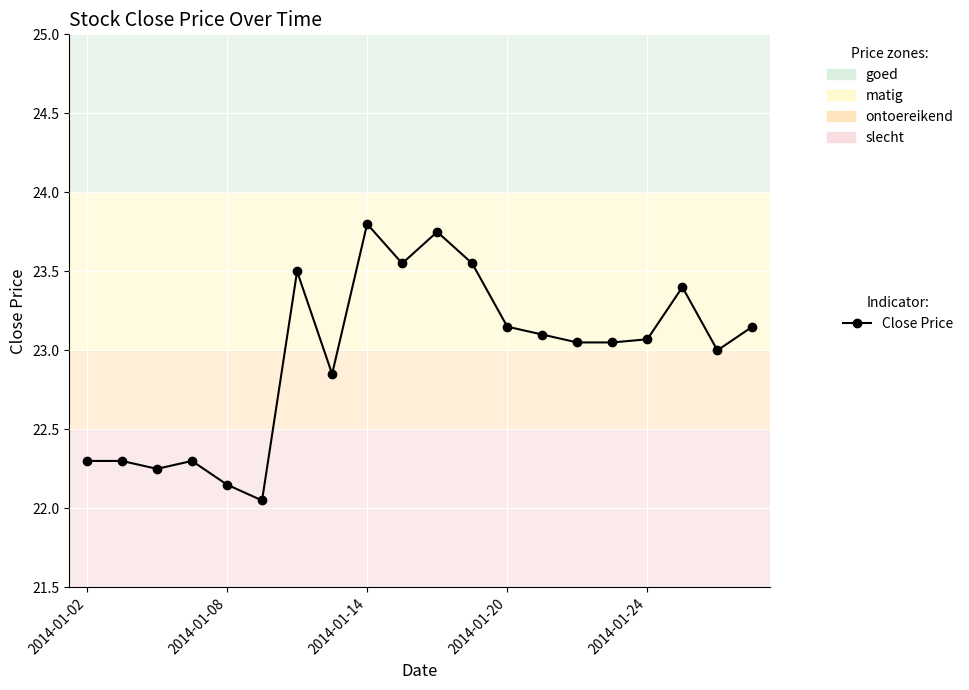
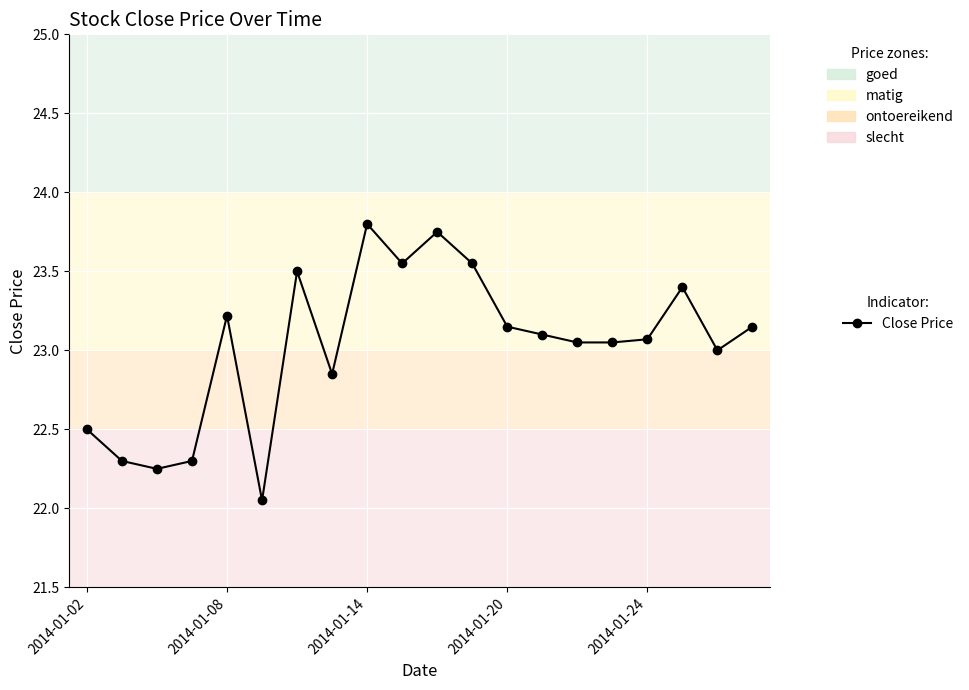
  {
-   "2014-01-02": 22.3,
-   "2014-01-08": 22.15,
+   "2014-01-02": 22.5,
+   "2014-01-08": 23.22,
    "2014-01-14": 23.80,
    "2014-01-20": 23.15,
    "2014-01-24": 23.07
  }
